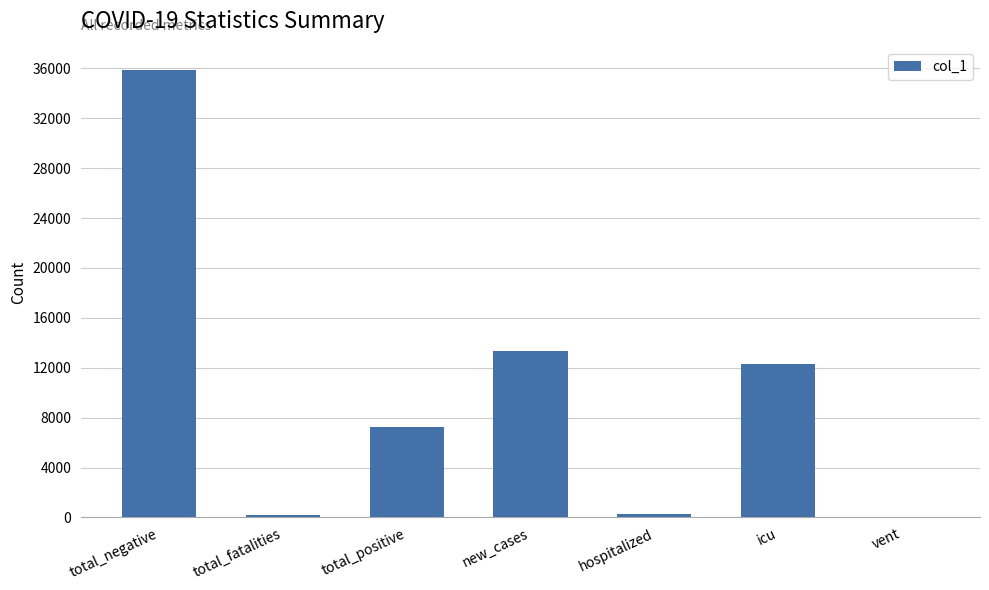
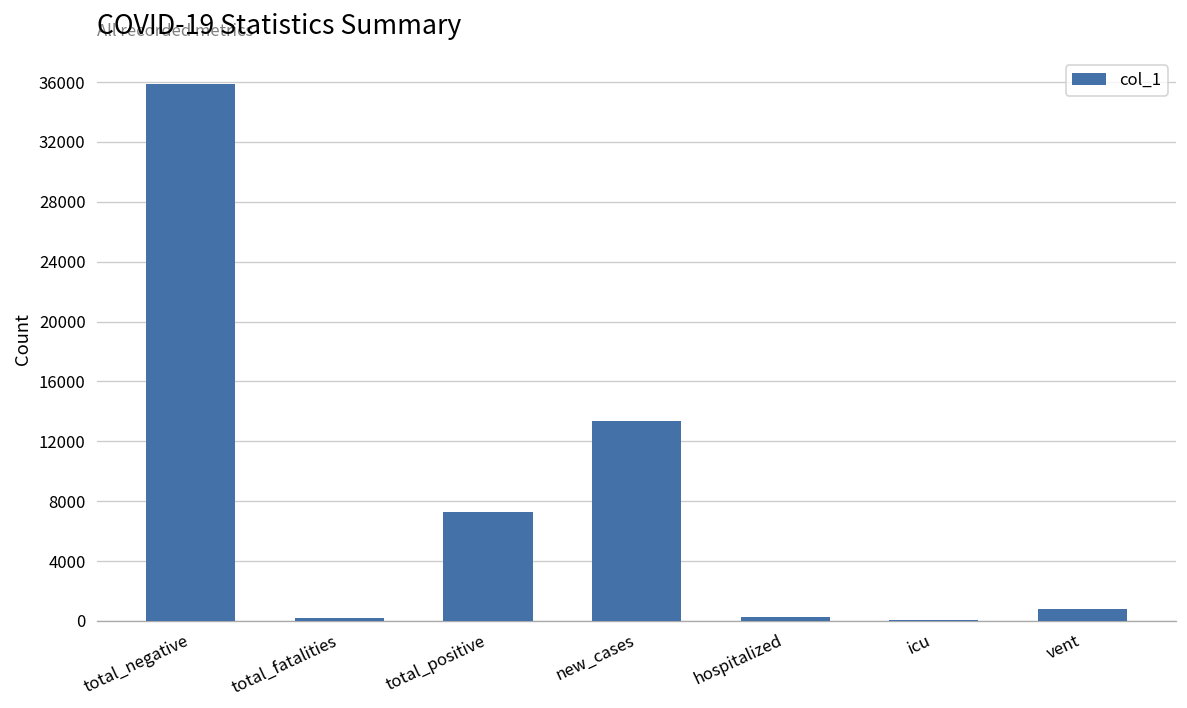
  {
    "total_negative": 35900,
    "total_positive": 7300,
    "new_cases": 13400,
    "hospitalized": 300,
-   "icu": 12300,
-   "vent": 0
+   "icu": 100,
+   "vent": 800
  }
